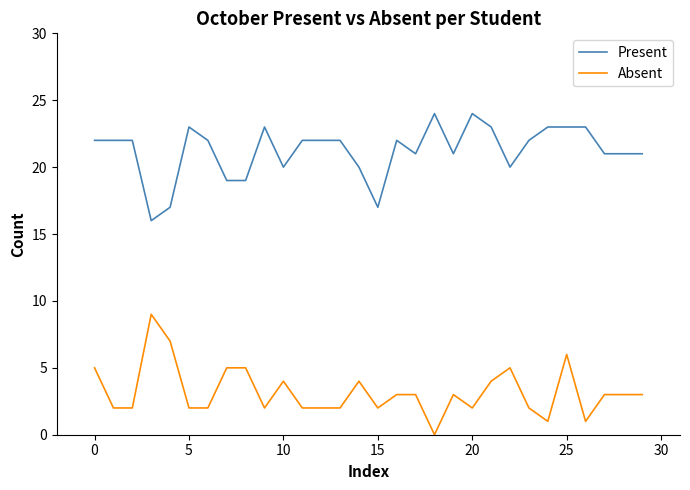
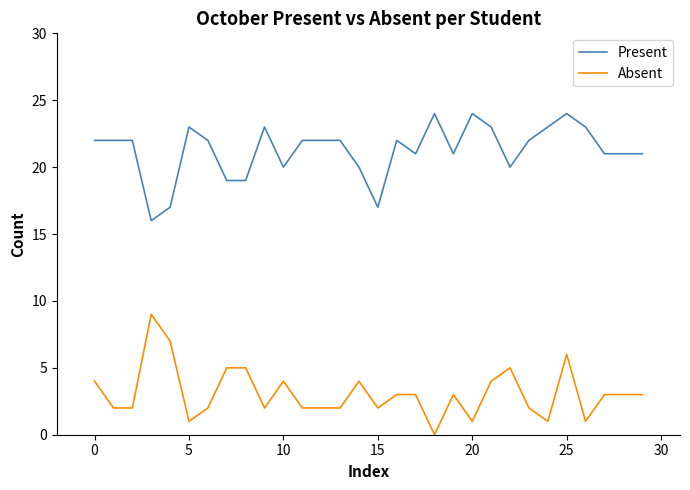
  {
    "Present": {
      "0": 22,
      "5": 23,
      "10": 20,
      "15": 17,
      "20": 24,
-     "25": 23
+     "25": 24
    },
    "Absent": {
-     "0": 5,
-     "5": 2,
+     "0": 4,
+     "5": 1,
      "10": 4,
      "15": 2,
-     "20": 2,
+     "20": 1,
      "25": 6
    }
  }
